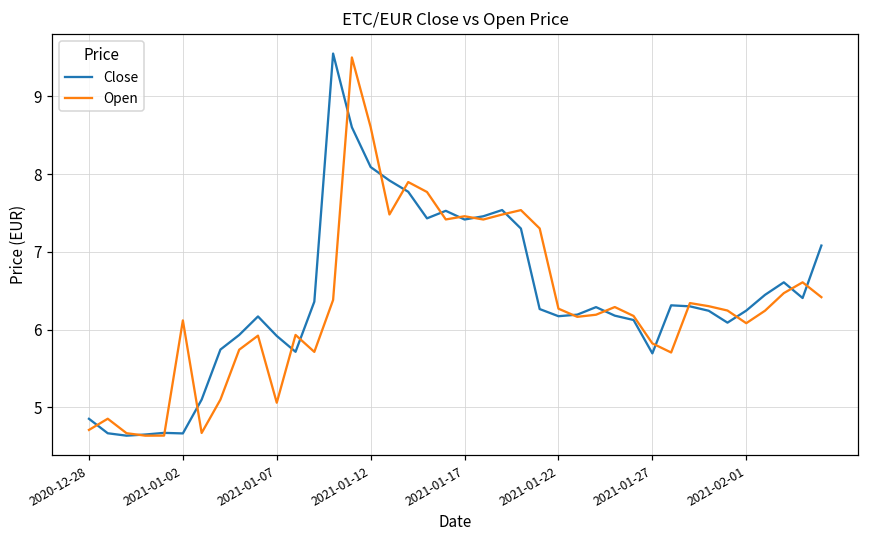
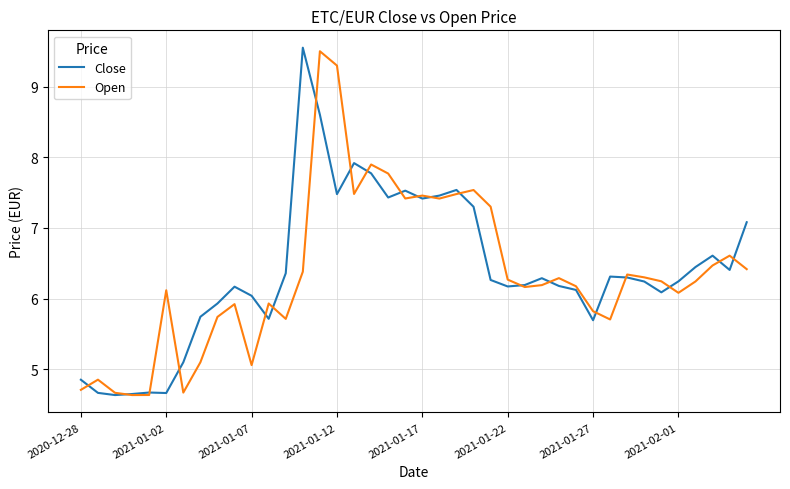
  {
    "Close": {
      "2020-12-28": 4.9,
      "2021-01-02": 4.7,
-     "2021-01-07": 5.9,
-     "2021-01-12": 8.1,
+     "2021-01-07": 6.0,
+     "2021-01-12": 7.5,
      "2021-01-17": 7.4,
      "2021-01-22": 6.2,
      "2021-01-27": 5.7,
      "2021-02-01": 6.2
    },
    "Open": {
      "2020-12-28": 4.7,
      "2021-01-02": 6.1,
      "2021-01-07": 5.1,
-     "2021-01-12": 8.6,
+     "2021-01-12": 9.3,
      "2021-01-17": 7.5,
      "2021-01-22": 6.3,
      "2021-01-27": 5.8,
      "2021-02-01": 6.1
    }
  }
